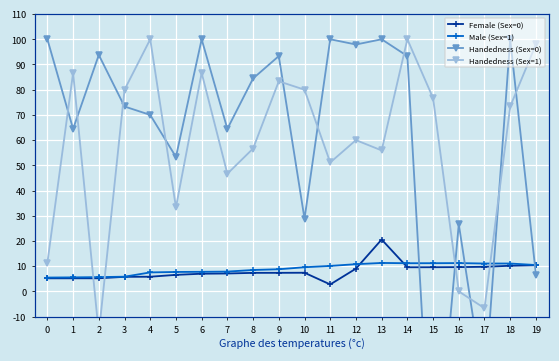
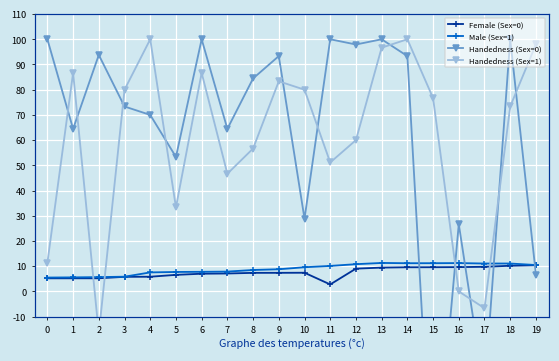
  {
    "Female (Sex=0)": {
      "4": 6,
      "5": 7,
      "8": 7,
      "9": 7,
      "10": 7,
      "11": 3,
      "12": 9,
-     "13": 21,
+     "13": 9,
      "14": 10,
      "15": 10,
      "16": 10,
      "17": 10
    },
    "Male (Sex=1)": {
      "4": 8,
      "5": 8,
      "8": 8,
      "9": 9,
      "10": 10,
      "11": 10,
      "12": 11,
      "13": 11,
      "14": 11,
      "15": 11,
      "16": 11,
      "17": 11
    },
    "Handedness (Sex=0)": {
      "0": 100,
      "1": 64,
      "2": 94,
      "3": 73,
      "4": 70,
      "5": 53,
      "6": 100,
      "7": 64,
      "8": 84,
      "9": 93,
      "10": 29,
      "11": 100,
      "12": 98,
      "13": 100,
      "14": 93,
      "16": 27,
      "19": 7
    },
    "Handedness (Sex=1)": {
      "0": 11,
      "1": 87,
      "3": 80,
      "4": 100,
      "5": 33,
      "6": 87,
      "7": 47,
      "8": 57,
      "9": 83,
      "10": 80,
      "11": 51,
      "12": 60,
-     "13": 56,
+     "13": 97,
      "14": 100,
      "15": 77,
      "16": 0,
      "17": -7,
      "18": 73
    }
  }
